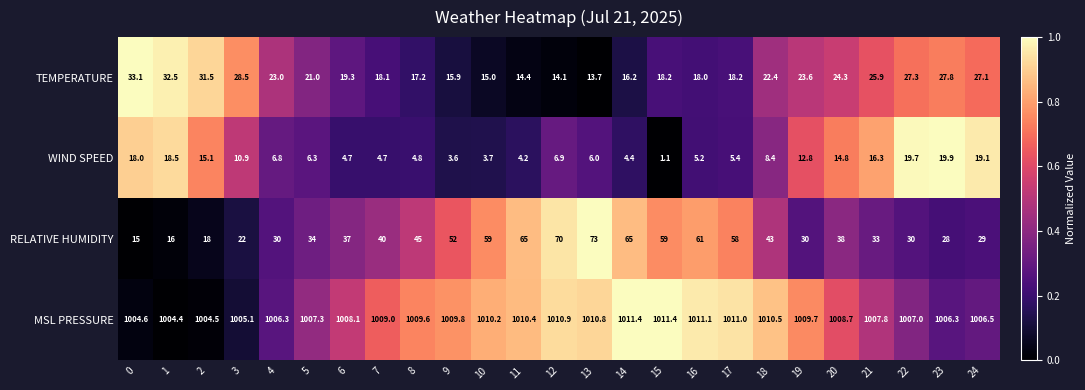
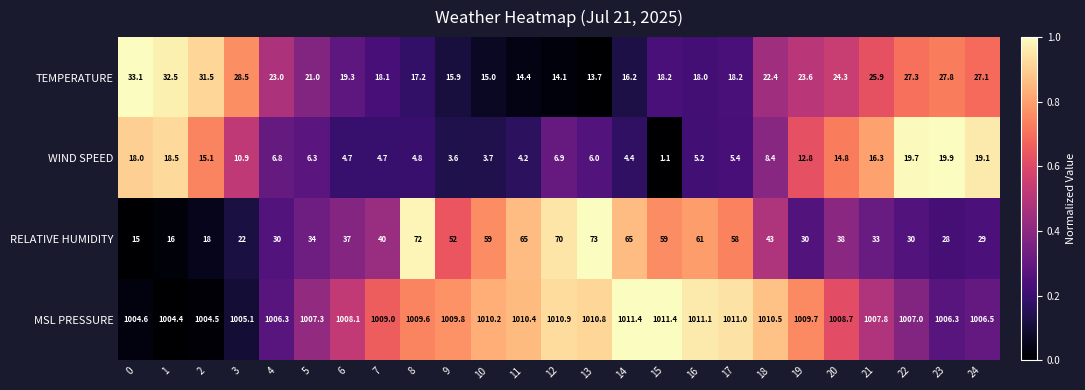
  {
    "TEMPERATURE": {
      "0": 33.1,
      "1": 32.5,
      "2": 31.5,
      "3": 28.5,
      "4": 23.0,
      "5": 21.0,
      "6": 19.3,
      "7": 18.1,
      "8": 17.2,
      "9": 15.9,
      "10": 15.0,
      "11": 14.4,
      "12": 14.1,
      "13": 13.7,
      "14": 16.2,
      "15": 18.2,
      "16": 18.0,
      "17": 18.2,
      "18": 22.4,
      "19": 23.6,
      "20": 24.3,
      "21": 25.9,
      "22": 27.3,
      "23": 27.8,
      "24": 27.1
    },
    "WIND SPEED": {
      "0": 18.0,
      "1": 18.5,
      "2": 15.1,
      "3": 10.9,
      "4": 6.8,
      "5": 6.3,
      "6": 4.7,
      "7": 4.7,
      "8": 4.8,
      "9": 3.6,
      "10": 3.7,
      "11": 4.2,
      "12": 6.9,
      "13": 6.0,
      "14": 4.4,
      "15": 1.1,
      "16": 5.2,
      "17": 5.4,
      "18": 8.4,
      "19": 12.8,
      "20": 14.8,
      "21": 16.3,
      "22": 19.7,
      "23": 19.9,
      "24": 19.1
    },
    "RELATIVE HUMIDITY": {
      "0": 15,
      "1": 16,
      "2": 18,
      "3": 22,
      "4": 30,
      "5": 34,
      "6": 37,
      "7": 40,
-     "8": 45,
+     "8": 72,
      "9": 52,
      "10": 59,
      "11": 65,
      "12": 70,
      "13": 73,
      "14": 65,
      "15": 59,
      "16": 61,
      "17": 58,
      "18": 43,
      "19": 30,
      "20": 38,
      "21": 33,
      "22": 30,
      "23": 28,
      "24": 29
    },
    "MSL PRESSURE": {
      "0": 1004.6,
      "1": 1004.4,
      "2": 1004.5,
      "3": 1005.1,
      "4": 1006.3,
      "5": 1007.3,
      "6": 1008.1,
      "7": 1009.0,
      "8": 1009.6,
      "9": 1009.8,
      "10": 1010.2,
      "11": 1010.4,
      "12": 1010.9,
      "13": 1010.8,
      "14": 1011.4,
      "15": 1011.4,
      "16": 1011.1,
      "17": 1011.0,
      "18": 1010.5,
      "19": 1009.7,
      "20": 1008.7,
      "21": 1007.8,
      "22": 1007.0,
      "23": 1006.3,
      "24": 1006.5
    }
  }
